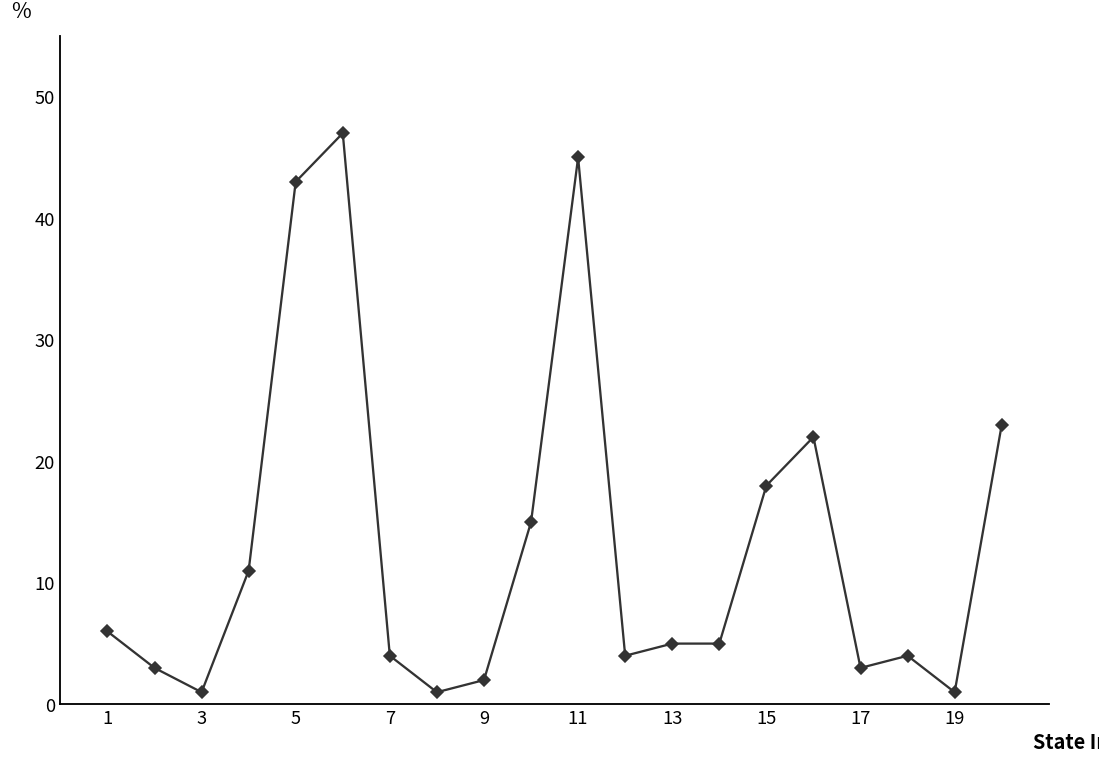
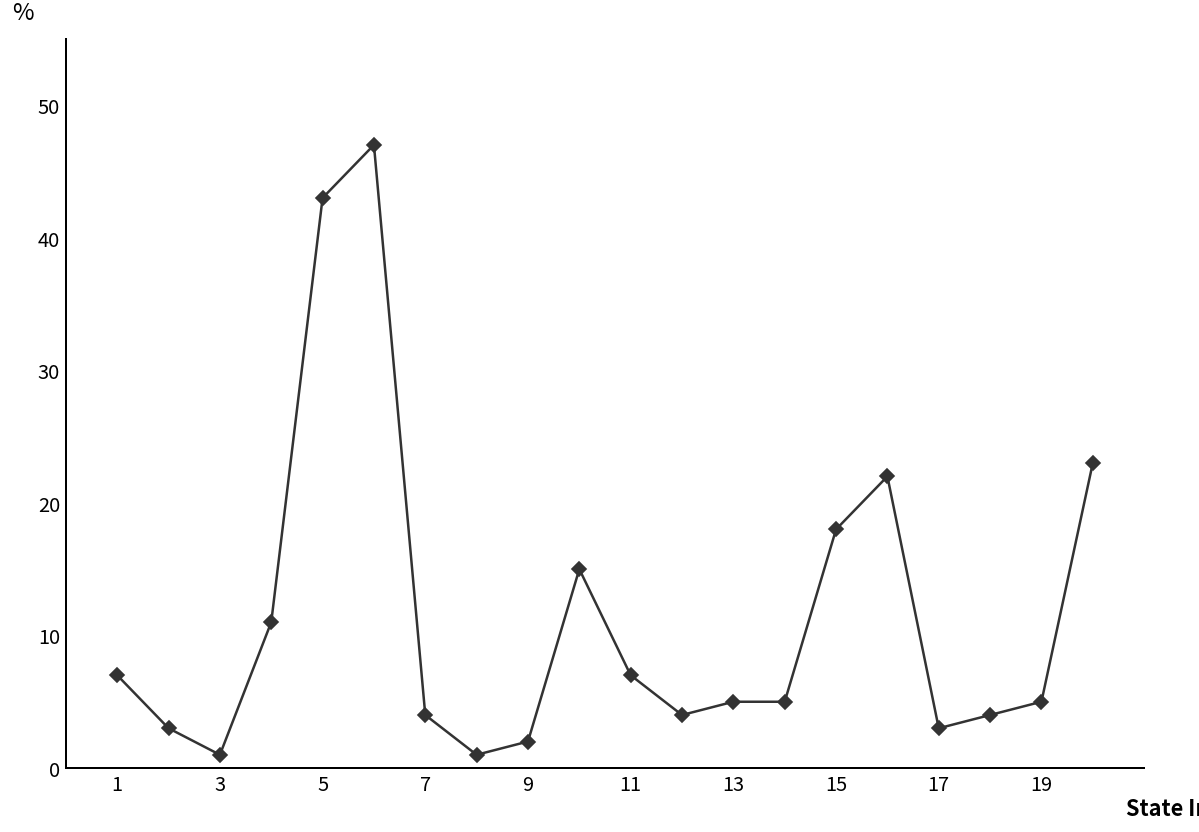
  {
-   "1": 6,
+   "1": 7,
    "3": 1,
    "5": 43,
    "7": 4,
    "9": 2,
-   "11": 45,
+   "11": 7,
    "13": 5,
    "15": 18,
    "17": 3,
-   "19": 1
+   "19": 5
  }
